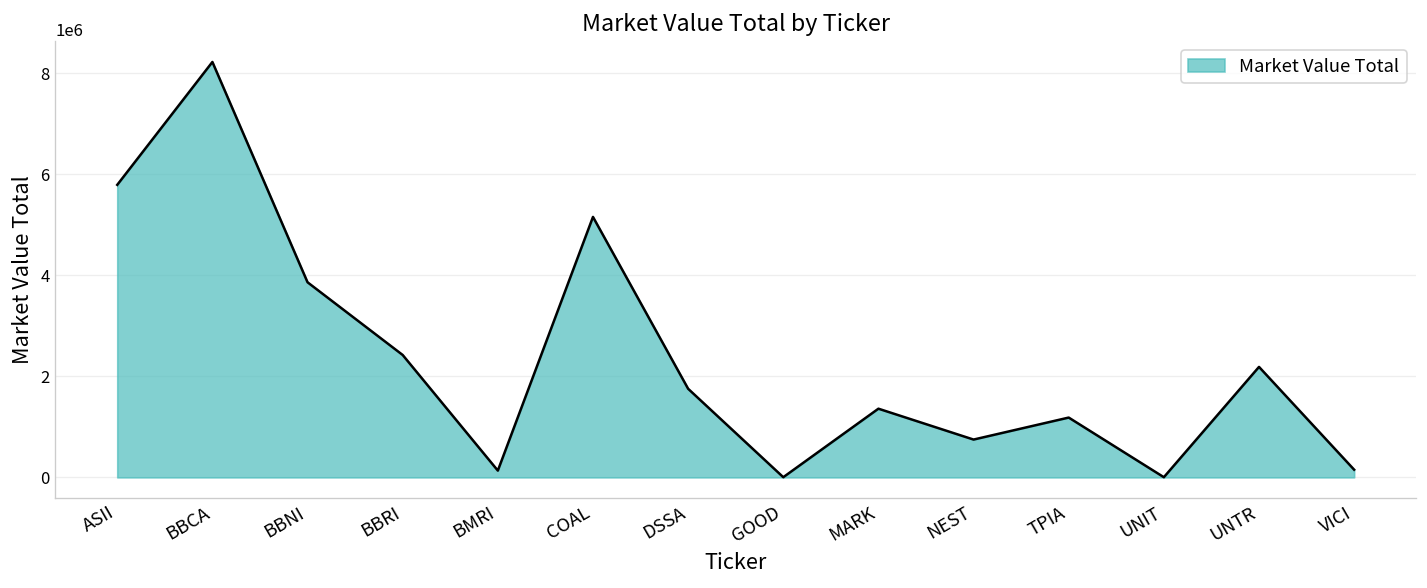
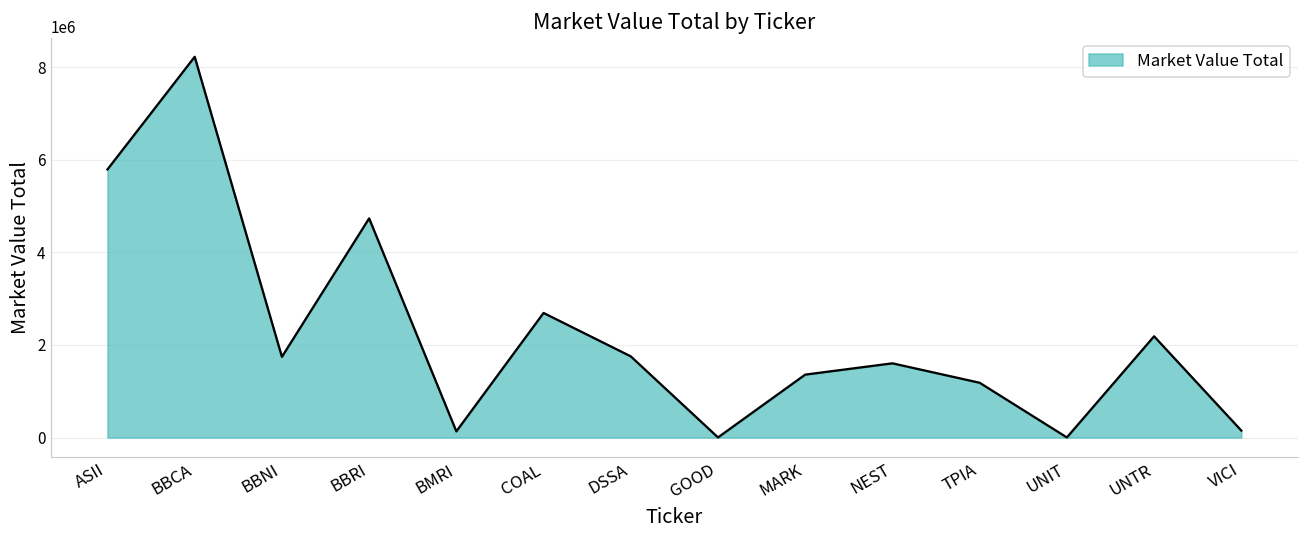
  {
    "ASII": 5800000,
    "BBCA": 8200000,
-   "BBNI": 3900000,
-   "BBRI": 2400000,
+   "BBNI": 1700000,
+   "BBRI": 4700000,
    "BMRI": 100000,
-   "COAL": 5200000,
+   "COAL": 2700000,
    "DSSA": 1800000,
    "GOOD": 0,
    "MARK": 1400000,
-   "NEST": 700000,
+   "NEST": 1600000,
    "TPIA": 1200000,
    "UNIT": 0,
    "UNTR": 2200000,
    "VICI": 200000
  }
